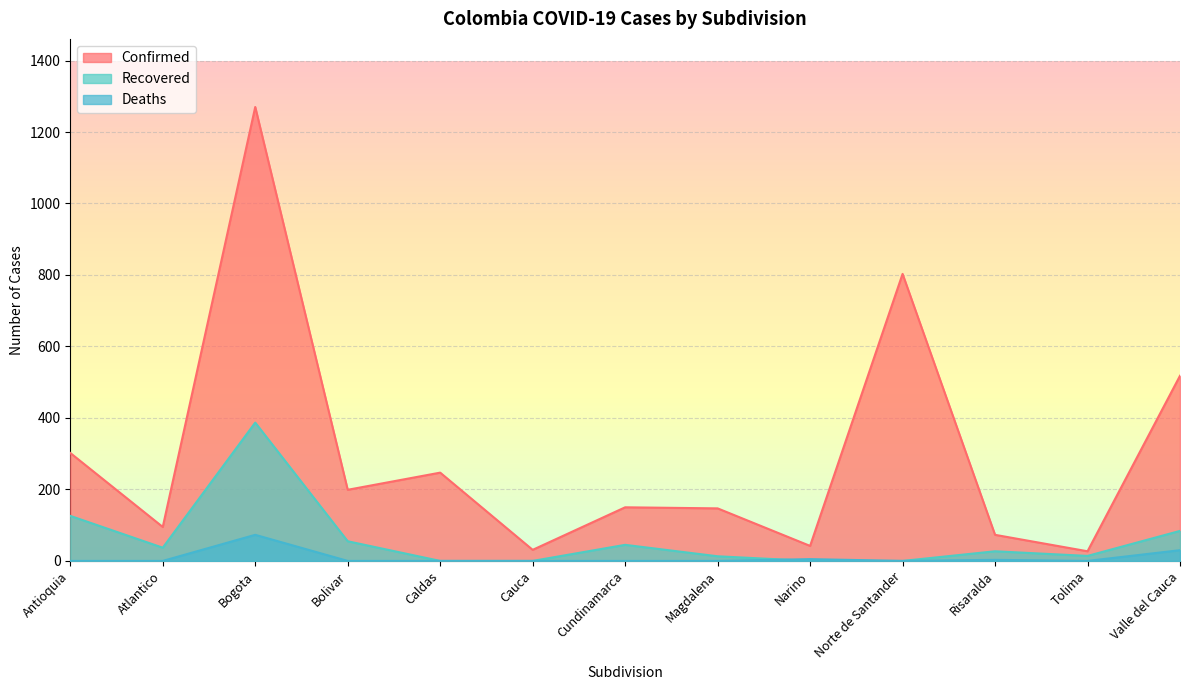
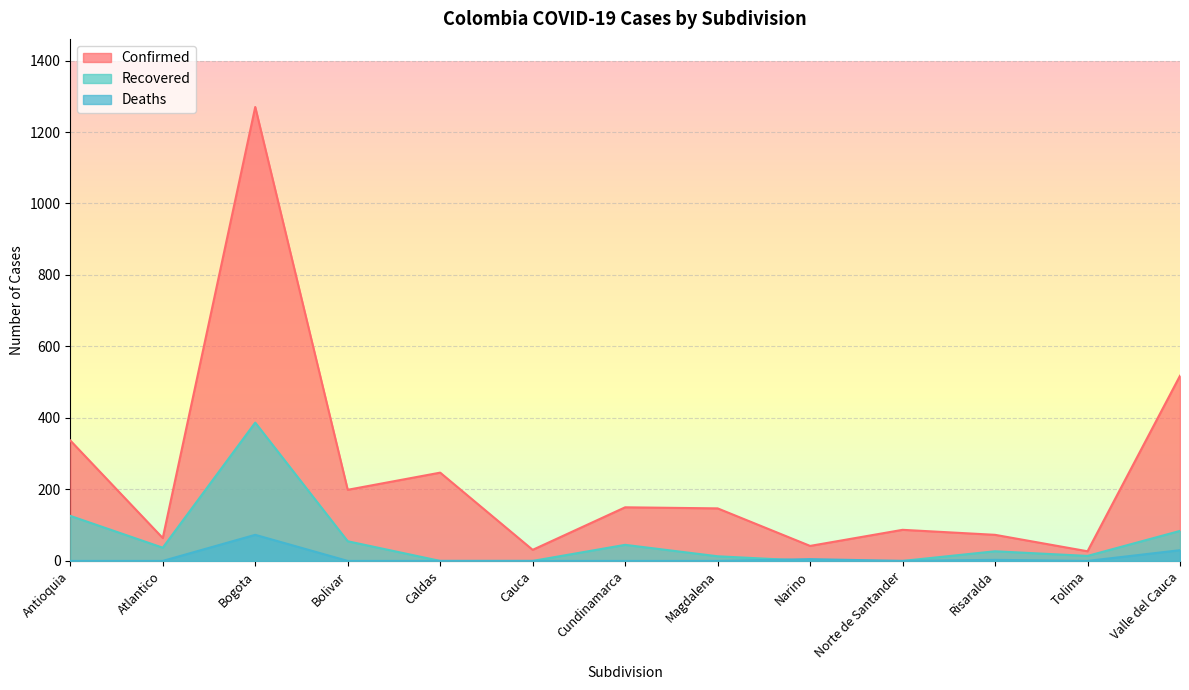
  {
    "Confirmed": {
-     "Antioquia": 300,
-     "Atlantico": 100,
+     "Antioquia": 340,
+     "Atlantico": 60,
      "Bogota": 1270,
      "Bolivar": 200,
      "Caldas": 250,
      "Cauca": 30,
      "Cundinamarca": 150,
      "Magdalena": 150,
      "Narino": 40,
-     "Norte de Santander": 800,
+     "Norte de Santander": 90,
      "Risaralda": 70,
      "Tolima": 30,
      "Valle del Cauca": 520
    }
  }
